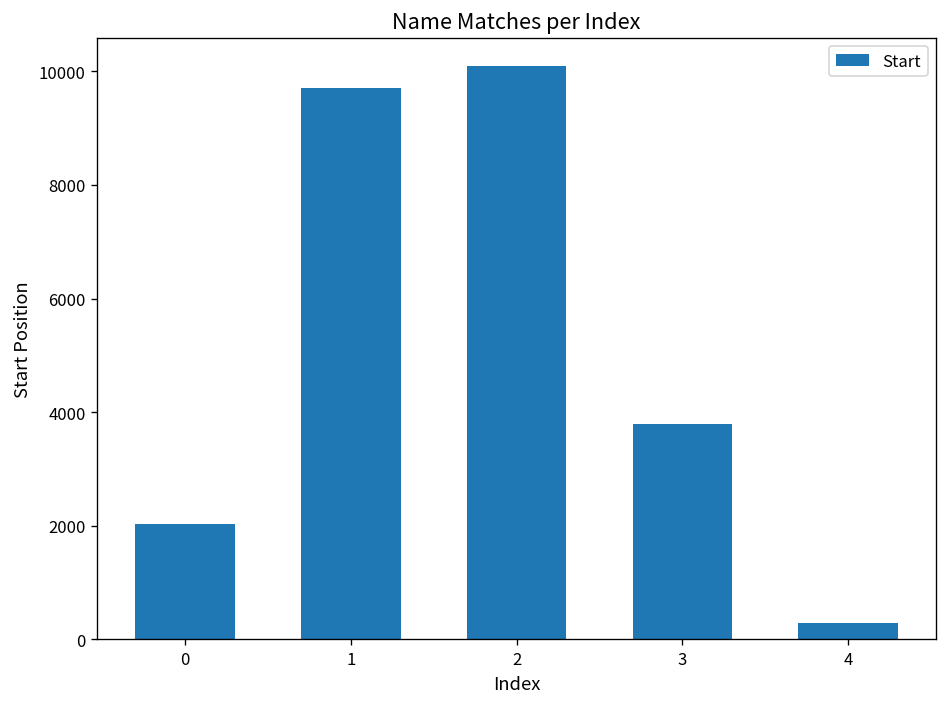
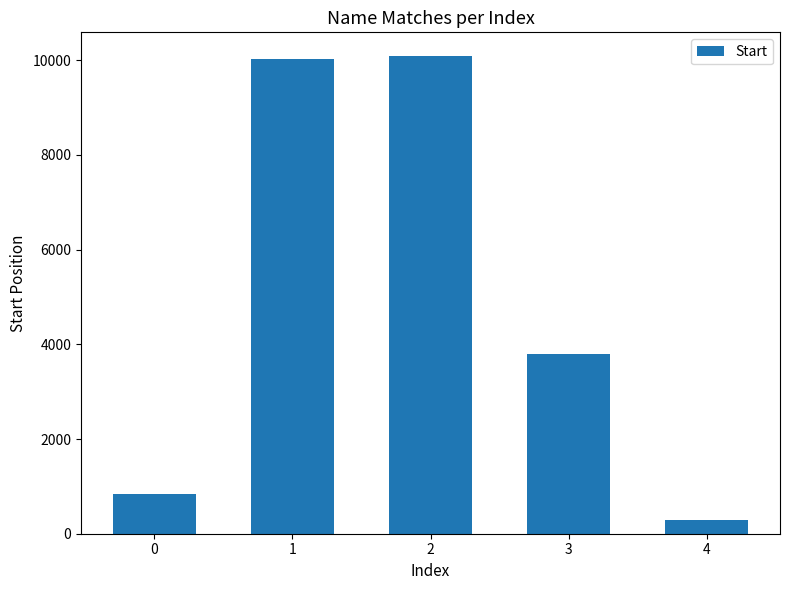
  {
-   "0": 2000,
-   "1": 9700,
+   "0": 800,
+   "1": 10000,
    "2": 10100,
    "3": 3800,
    "4": 300
  }
